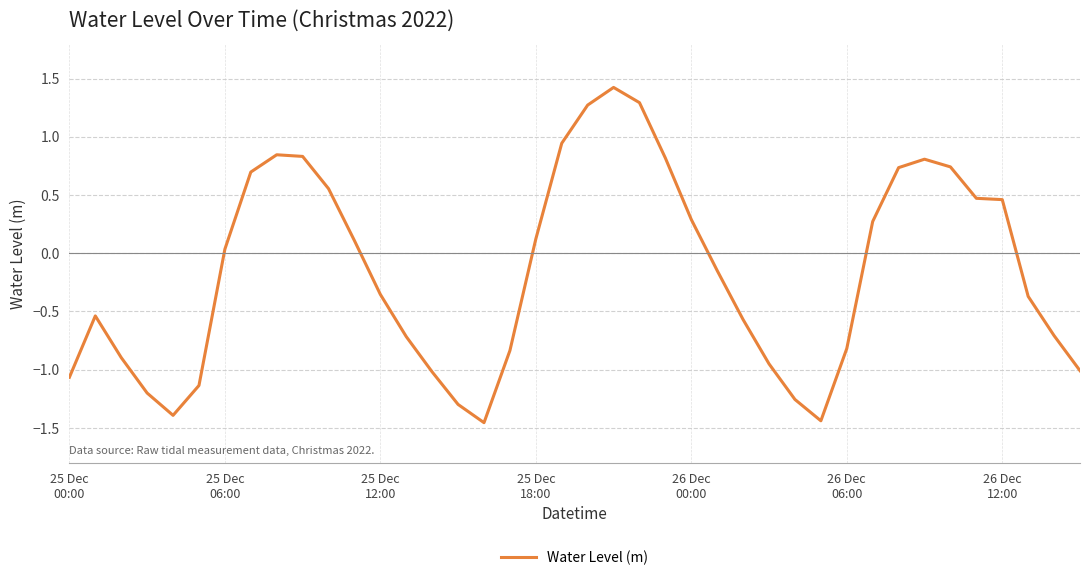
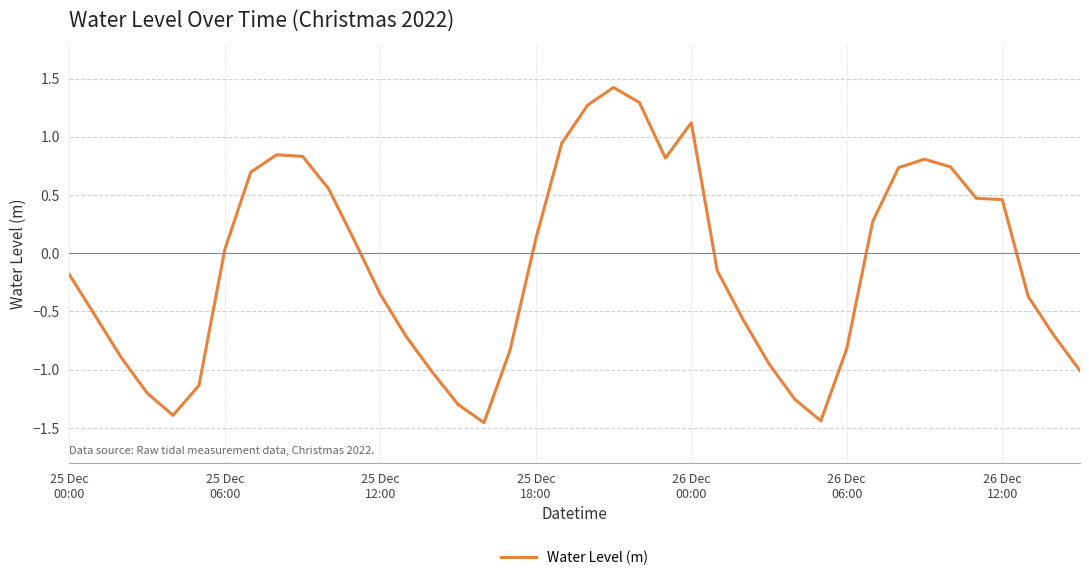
  {
-   "25 Dec 00:00": -1.07,
+   "25 Dec 00:00": -0.18,
    "25 Dec 06:00": 0.03,
    "25 Dec 12:00": -0.35,
    "25 Dec 18:00": 0.12,
-   "26 Dec 00:00": 0.29,
+   "26 Dec 00:00": 1.12,
    "26 Dec 06:00": -0.82,
    "26 Dec 12:00": 0.46
  }
